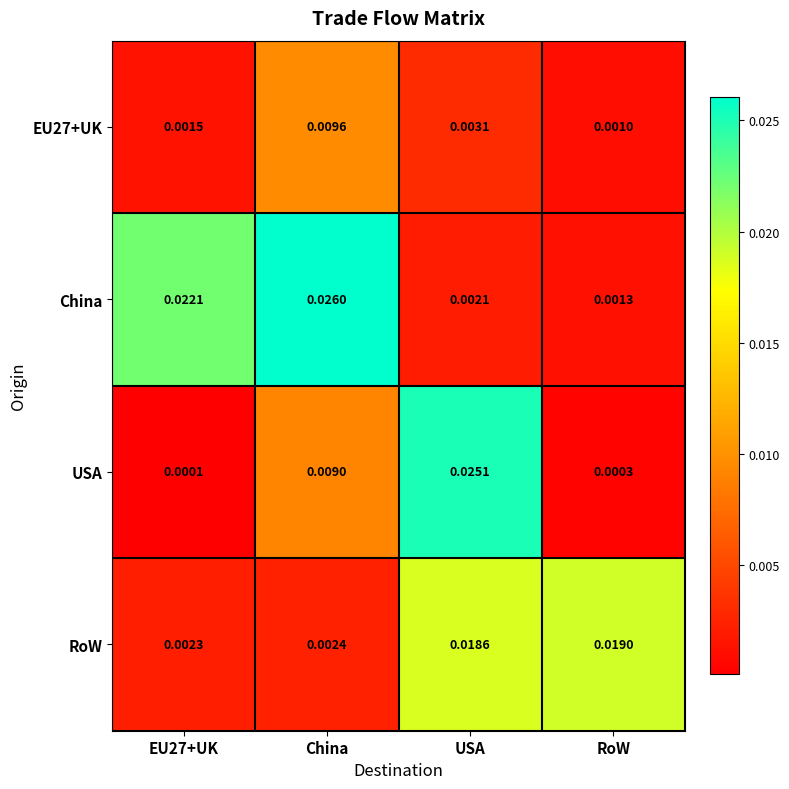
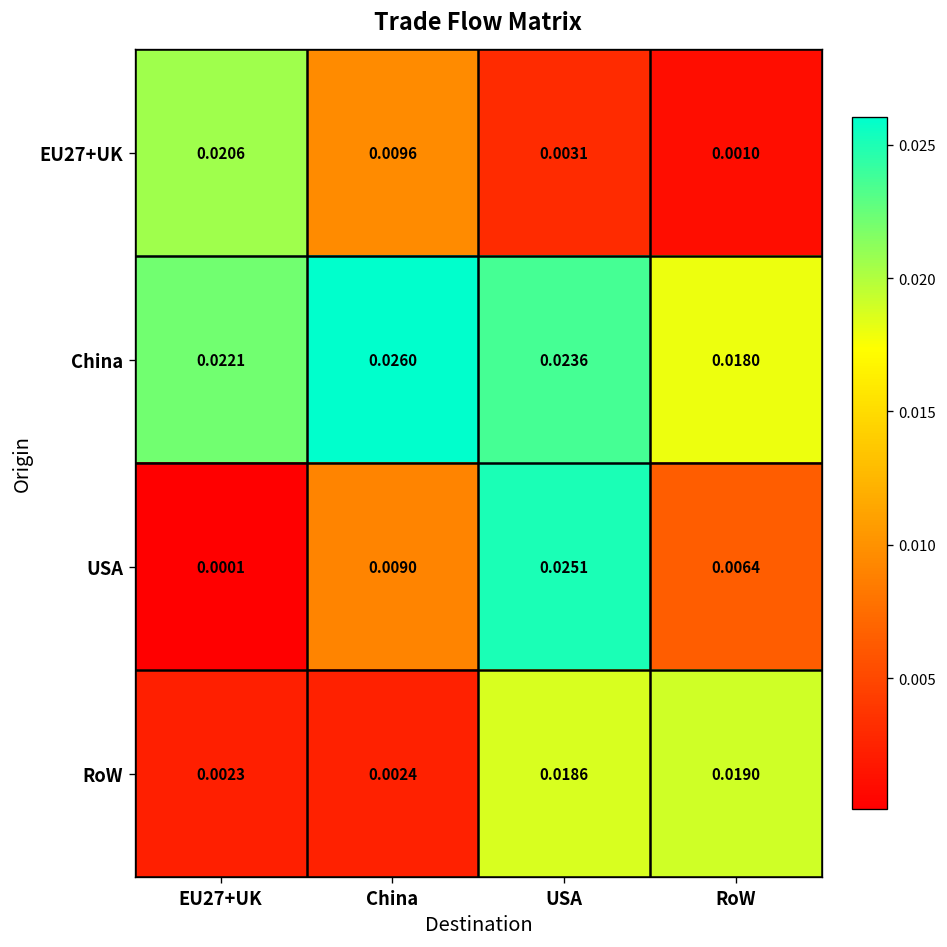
  {
    "EU27+UK": {
-     "EU27+UK": 0.0015,
+     "EU27+UK": 0.0206,
      "China": 0.0096,
      "USA": 0.0031,
      "RoW": 0.0010
    },
    "China": {
      "EU27+UK": 0.0221,
      "China": 0.0260,
-     "USA": 0.0021,
-     "RoW": 0.0013
+     "USA": 0.0236,
+     "RoW": 0.0180
    },
    "USA": {
      "EU27+UK": 0.0001,
      "China": 0.0090,
      "USA": 0.0251,
-     "RoW": 0.0003
+     "RoW": 0.0064
    },
    "RoW": {
      "EU27+UK": 0.0023,
      "China": 0.0024,
      "USA": 0.0186,
      "RoW": 0.0190
    }
  }
